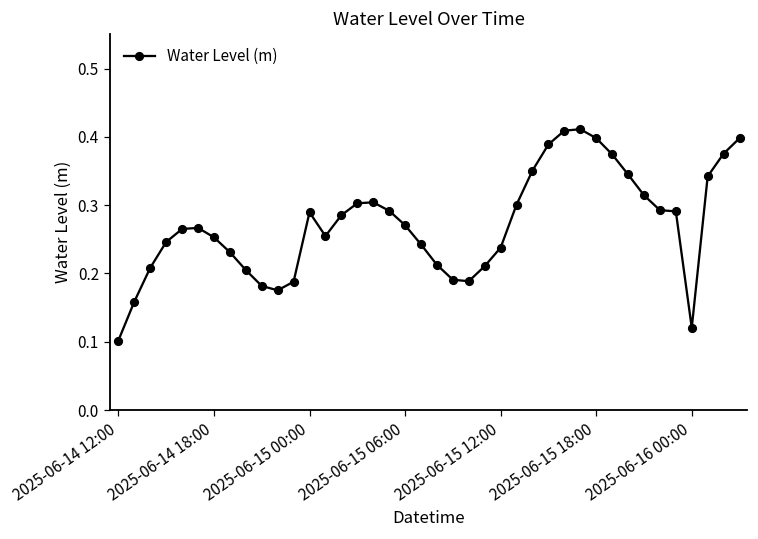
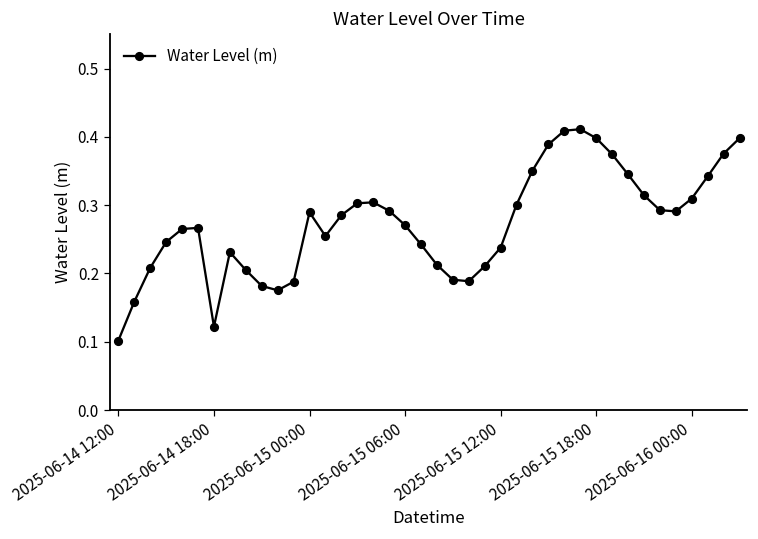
  {
    "2025-06-14 12:00": 0.10,
-   "2025-06-14 18:00": 0.25,
+   "2025-06-14 18:00": 0.12,
    "2025-06-15 00:00": 0.29,
    "2025-06-15 06:00": 0.27,
    "2025-06-15 12:00": 0.24,
    "2025-06-15 18:00": 0.40,
-   "2025-06-16 00:00": 0.12
+   "2025-06-16 00:00": 0.31
  }
